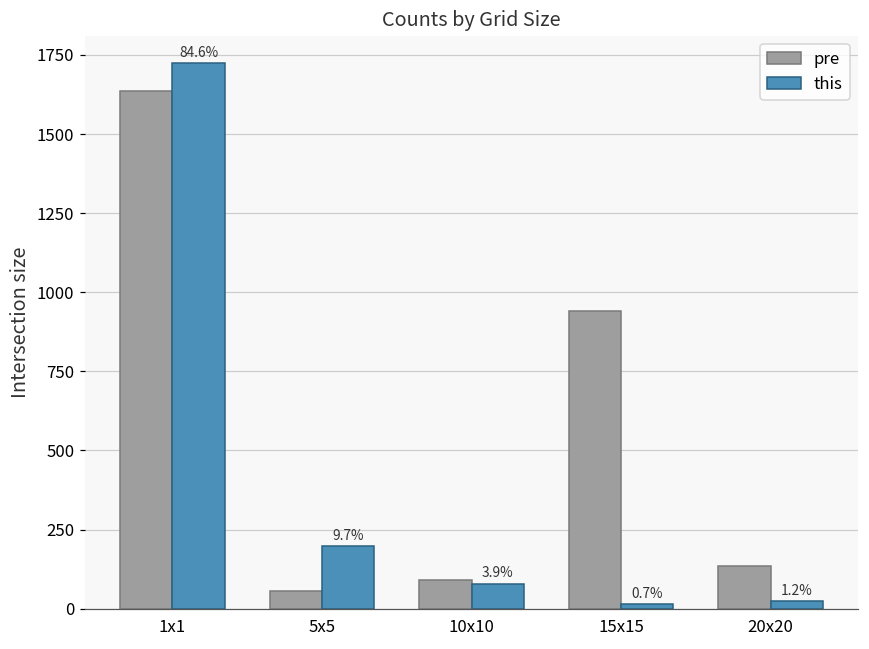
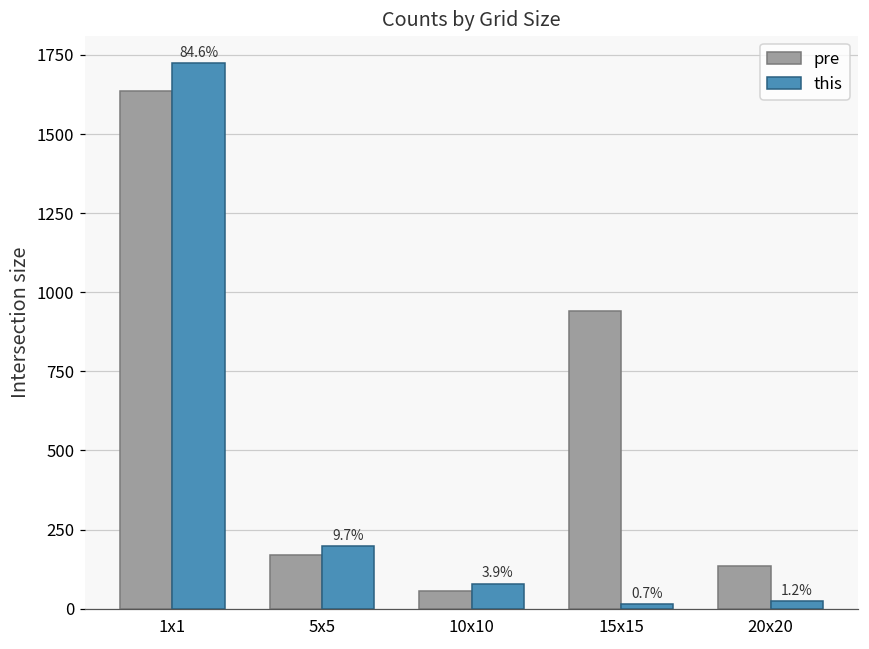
  {
    "pre": {
      "1x1": 1640,
-     "5x5": 60,
-     "10x10": 90,
+     "5x5": 170,
+     "10x10": 60,
      "15x15": 940,
      "20x20": 140
    }
  }
